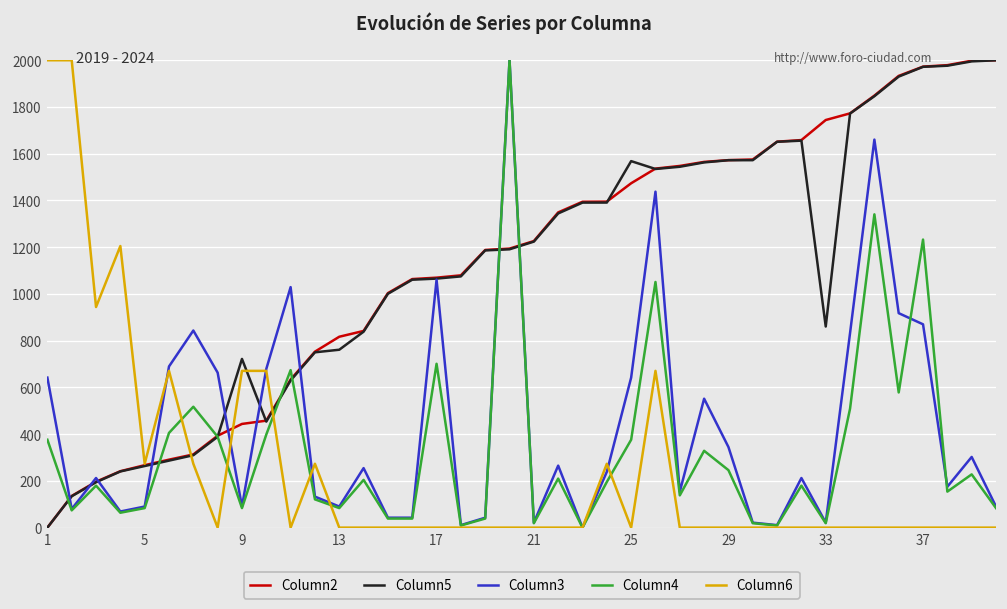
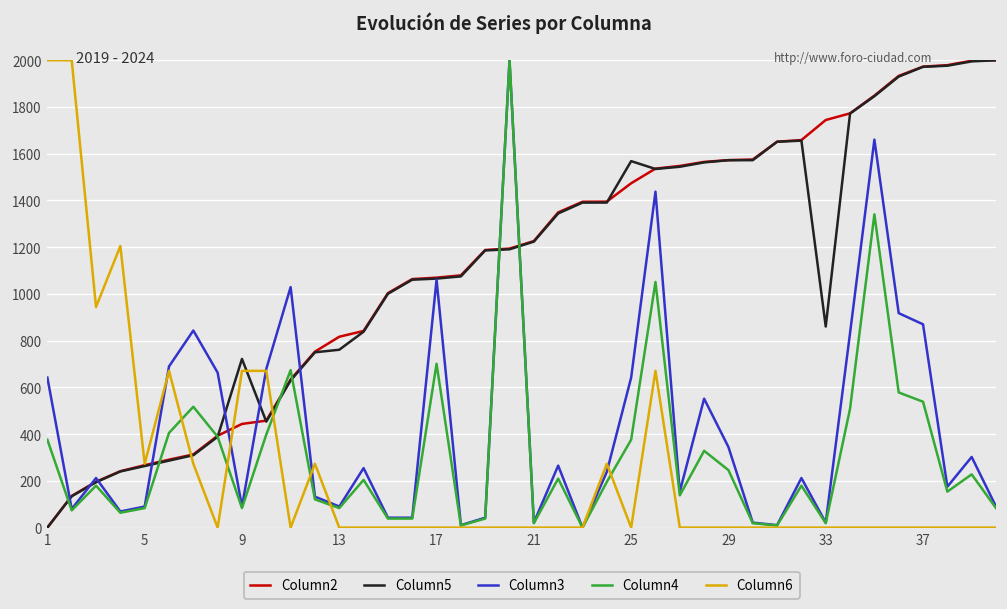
  {
    "Column2": {
      "9": 440,
      "13": 820,
      "25": 1470,
      "33": 1740
    },
    "Column5": {
      "9": 720,
      "13": 760,
      "25": 1570,
      "33": 860
    },
    "Column3": {
      "1": 640,
      "25": 640,
      "29": 340,
      "37": 870
    },
    "Column4": {
      "1": 380,
      "17": 700,
      "25": 380,
      "29": 250,
-     "37": 1230
+     "37": 540
    },
    "Column6": {
      "1": 2000,
      "9": 670,
      "13": 0,
      "17": 0,
      "21": 0,
      "25": 0,
      "29": 0,
      "33": 0,
      "37": 0
    }
  }
